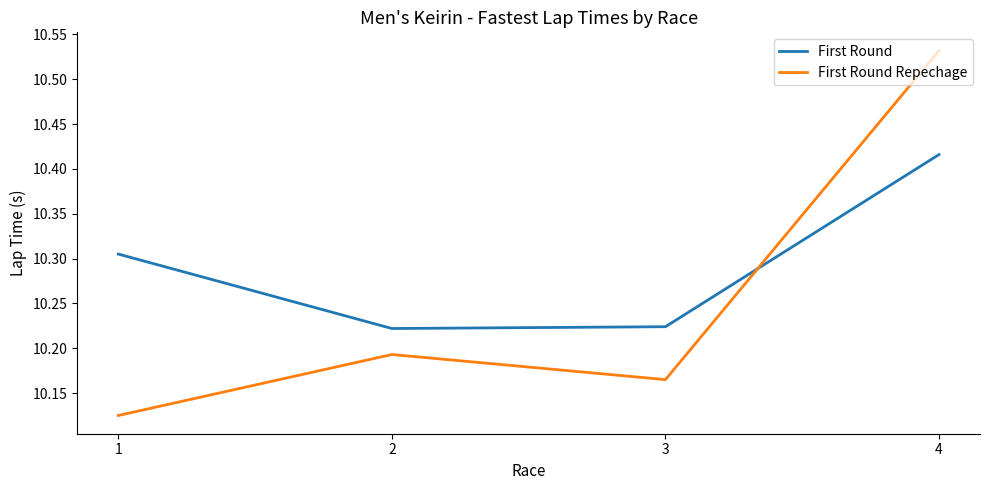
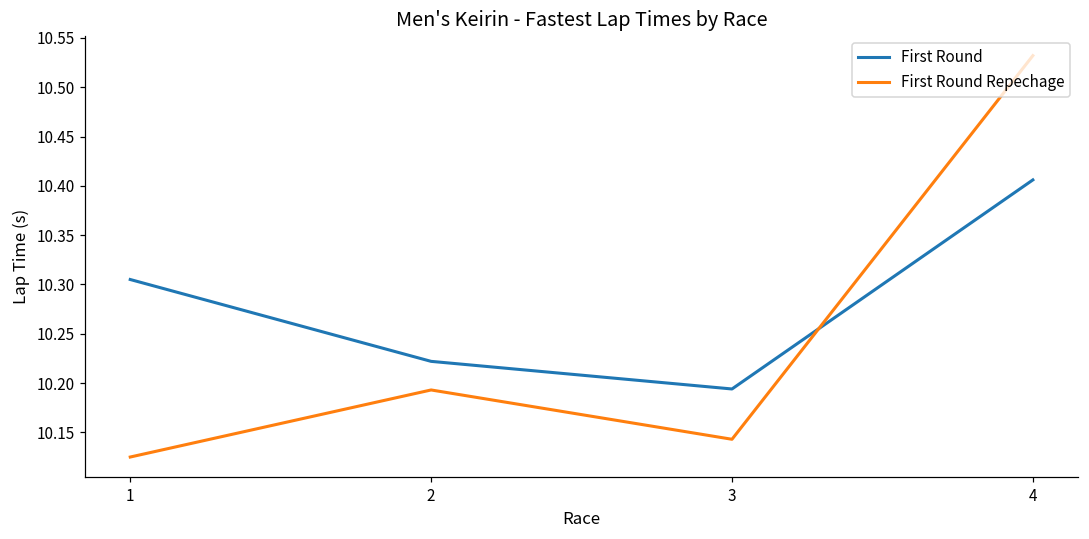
  {
    "First Round": {
      "1": 10.31,
      "2": 10.22,
-     "3": 10.22,
-     "4": 10.42
+     "3": 10.19,
+     "4": 10.41
    },
    "First Round Repechage": {
      "1": 10.13,
      "2": 10.19,
-     "3": 10.17
+     "3": 10.14
    }
  }
